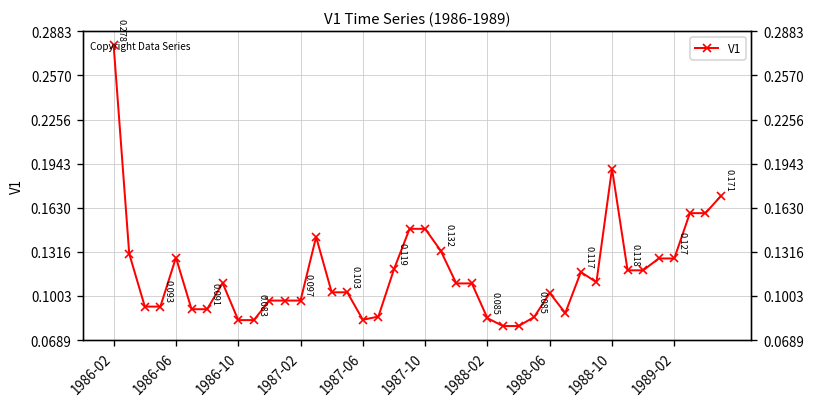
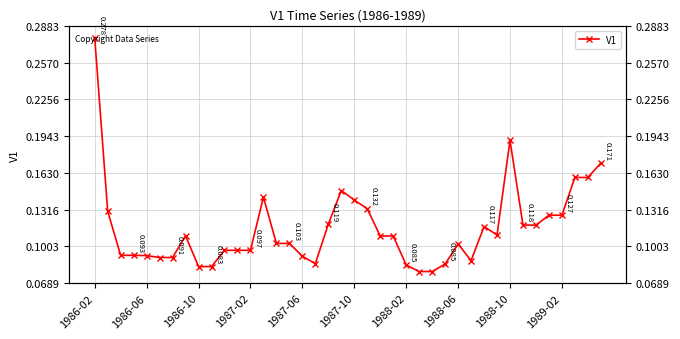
  {
-   "1986-06": 0.128,
-   "1987-06": 0.083,
-   "1987-10": 0.148,
+   "1986-06": 0.092,
+   "1987-06": 0.092,
+   "1987-10": 0.140,
    "1988-10": 0.191
  }
